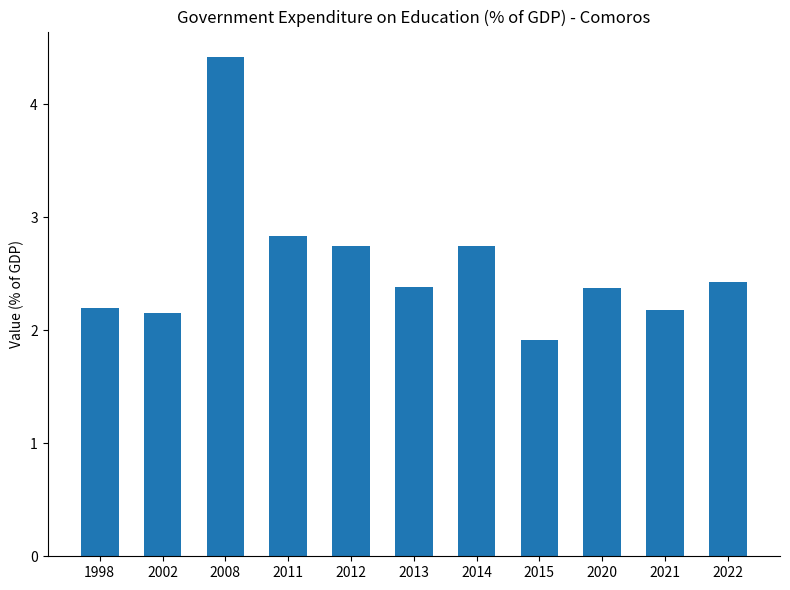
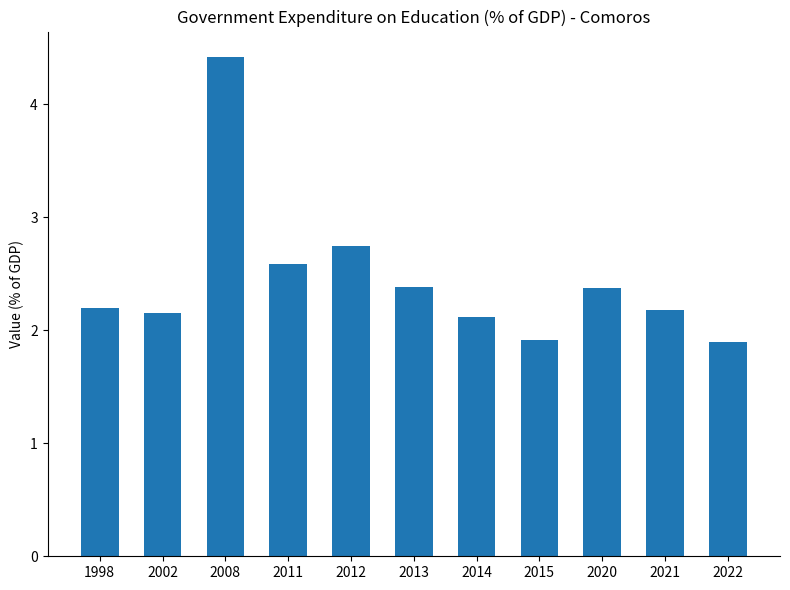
  {
    "1998": 2.20,
    "2002": 2.16,
    "2008": 4.42,
-   "2011": 2.83,
+   "2011": 2.59,
    "2012": 2.75,
    "2013": 2.38,
-   "2014": 2.74,
+   "2014": 2.12,
    "2015": 1.91,
    "2020": 2.38,
    "2021": 2.18,
-   "2022": 2.43
+   "2022": 1.90
  }
